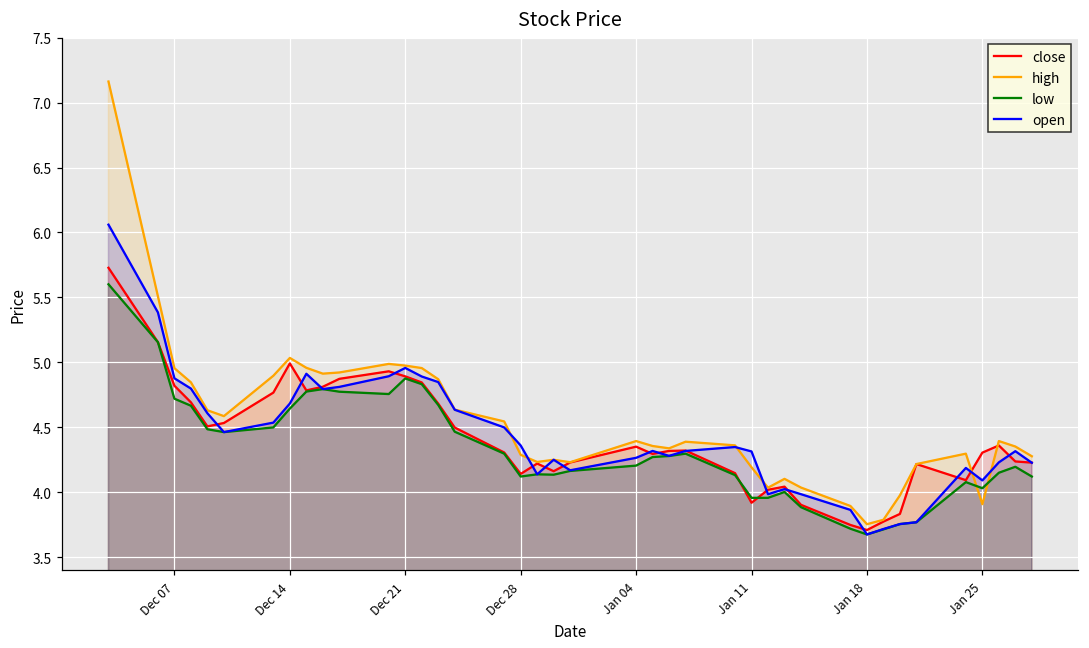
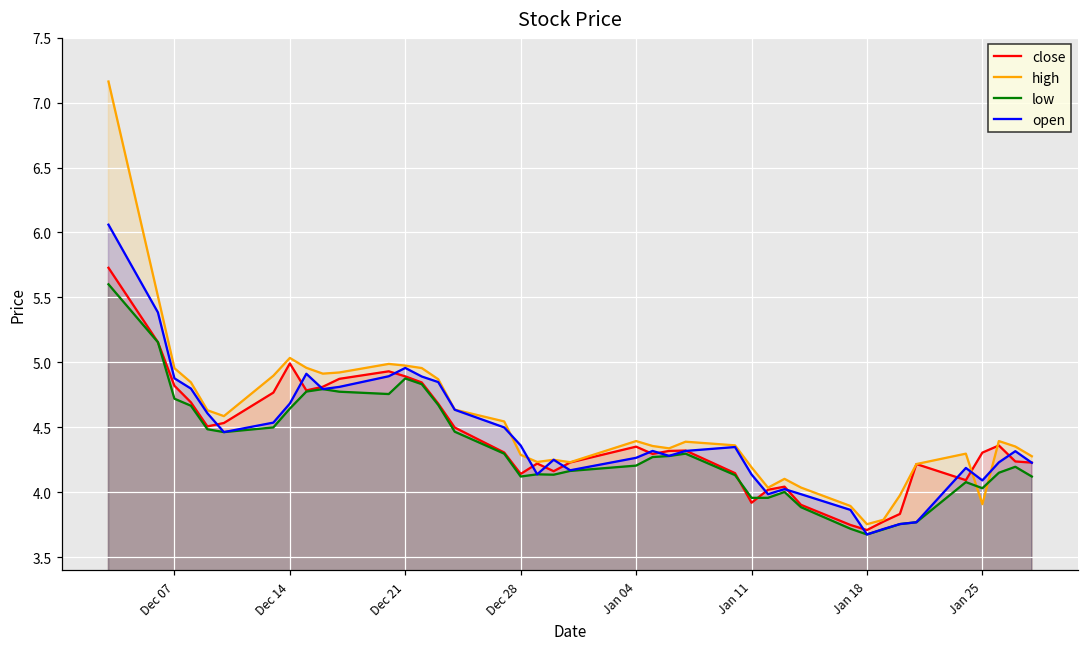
  {
    "close": {
      "Dec 07": 4.82,
      "Dec 14": 4.99,
      "Jan 04": 4.35,
      "Jan 11": 3.92,
      "Jan 18": 3.71,
      "Jan 25": 4.31
    },
    "high": {
      "Dec 07": 4.96,
      "Dec 14": 5.03,
      "Dec 28": 4.29,
      "Jan 04": 4.39,
      "Jan 11": 4.19,
      "Jan 18": 3.75,
      "Jan 25": 3.91
    },
    "low": {
      "Dec 07": 4.72,
      "Dec 14": 4.64,
      "Jan 04": 4.21,
      "Jan 11": 3.96,
      "Jan 25": 4.03
    },
    "open": {
      "Dec 07": 4.88,
      "Dec 14": 4.68,
      "Dec 28": 4.36,
      "Jan 04": 4.27,
-     "Jan 11": 4.31,
+     "Jan 11": 4.14,
      "Jan 25": 4.09
    }
  }
